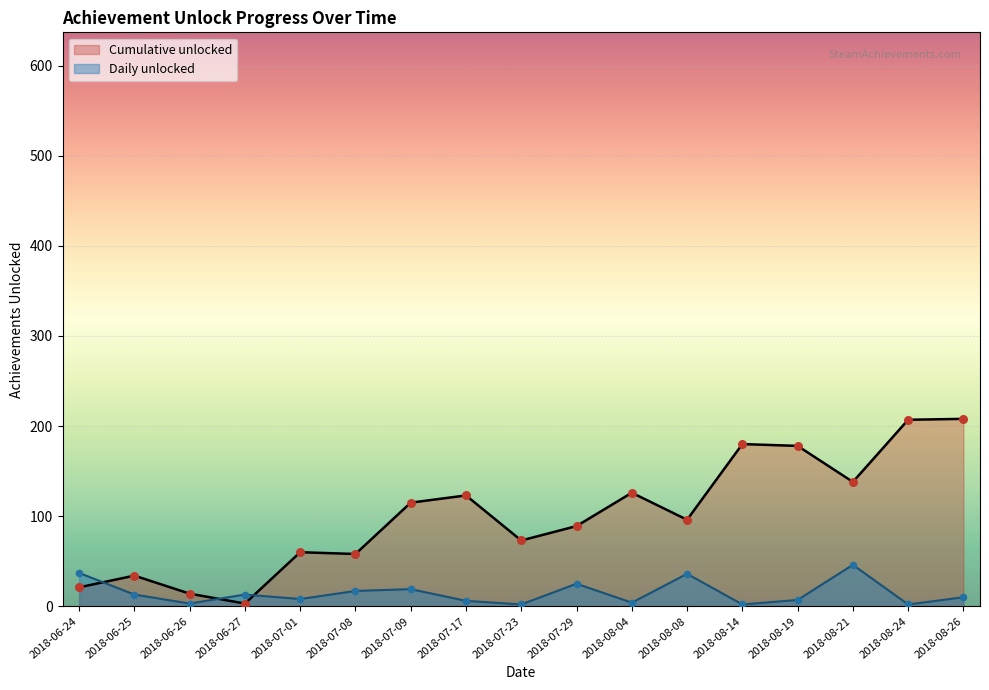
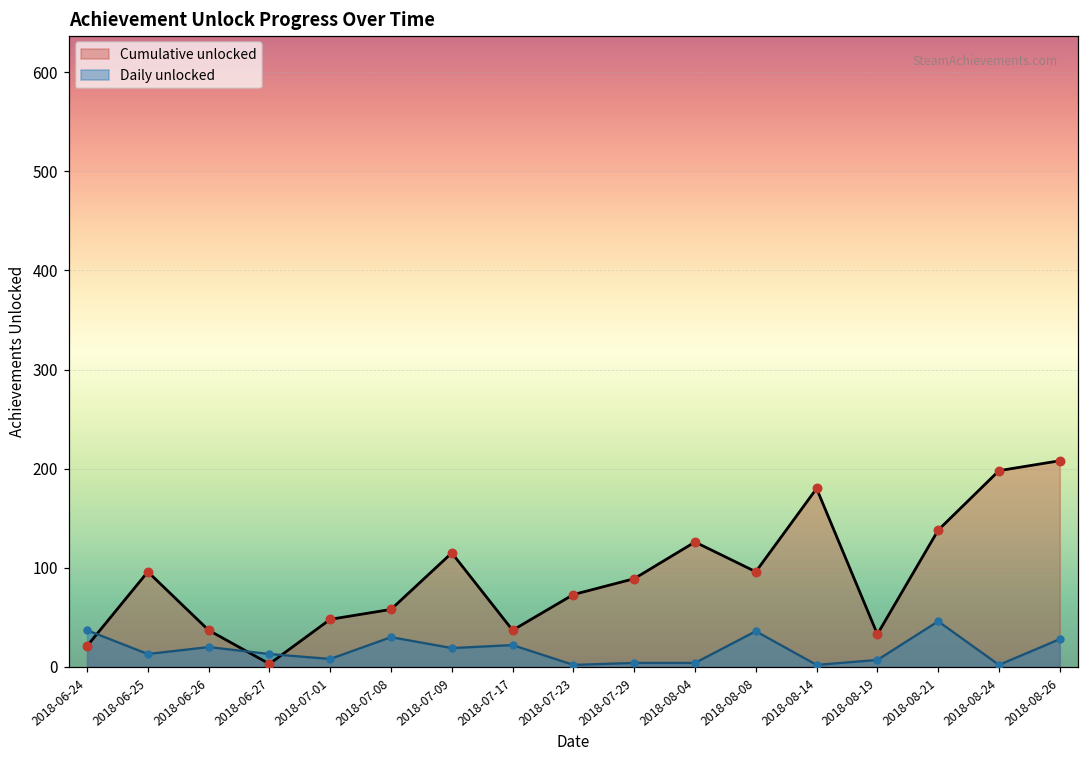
  {
    "Cumulative unlocked": {
      "2018-06-24": 20,
-     "2018-06-25": 30,
-     "2018-06-26": 10,
+     "2018-06-25": 100,
+     "2018-06-26": 40,
      "2018-06-27": 0,
-     "2018-07-01": 60,
+     "2018-07-01": 50,
      "2018-07-08": 60,
      "2018-07-09": 120,
-     "2018-07-17": 120,
+     "2018-07-17": 40,
      "2018-07-23": 70,
      "2018-07-29": 90,
      "2018-08-04": 130,
      "2018-08-08": 100,
      "2018-08-14": 180,
-     "2018-08-19": 180,
+     "2018-08-19": 30,
      "2018-08-21": 140,
-     "2018-08-24": 210,
+     "2018-08-24": 200,
      "2018-08-26": 210
    },
    "Daily unlocked": {
      "2018-06-24": 40,
      "2018-06-25": 10,
-     "2018-06-26": 0,
+     "2018-06-26": 20,
      "2018-06-27": 10,
      "2018-07-01": 10,
-     "2018-07-08": 20,
+     "2018-07-08": 30,
      "2018-07-09": 20,
-     "2018-07-17": 10,
+     "2018-07-17": 20,
      "2018-07-23": 0,
-     "2018-07-29": 30,
+     "2018-07-29": 0,
      "2018-08-04": 0,
      "2018-08-08": 40,
      "2018-08-14": 0,
      "2018-08-19": 10,
      "2018-08-21": 50,
      "2018-08-24": 0,
-     "2018-08-26": 10
+     "2018-08-26": 30
    }
  }
